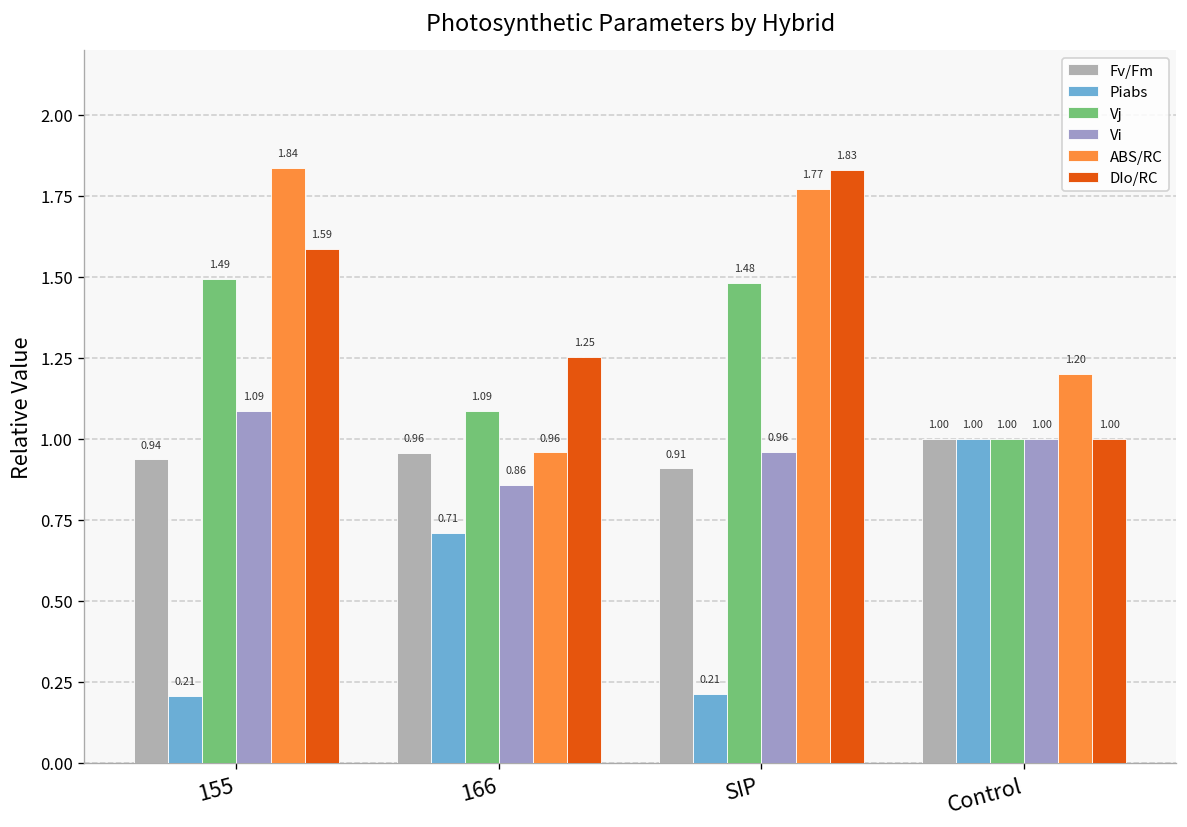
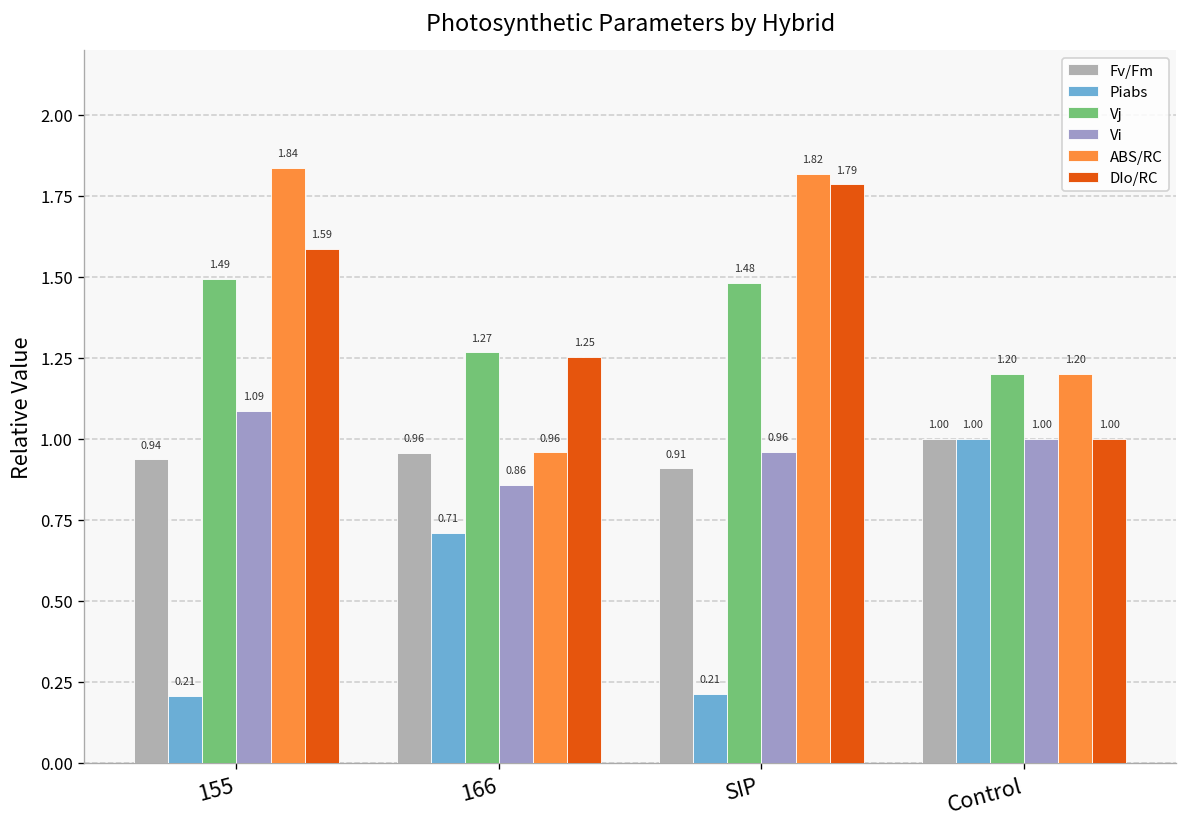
  {
    "Vj": {
      "155": 1.49,
-     "166": 1.09,
+     "166": 1.27,
      "SIP": 1.48,
-     "Control": 1.00
+     "Control": 1.20
    },
    "ABS/RC": {
      "155": 1.84,
      "166": 0.96,
-     "SIP": 1.77,
+     "SIP": 1.82,
      "Control": 1.20
    },
    "DIo/RC": {
      "155": 1.59,
      "166": 1.25,
-     "SIP": 1.83,
+     "SIP": 1.79,
      "Control": 1.00
    }
  }
